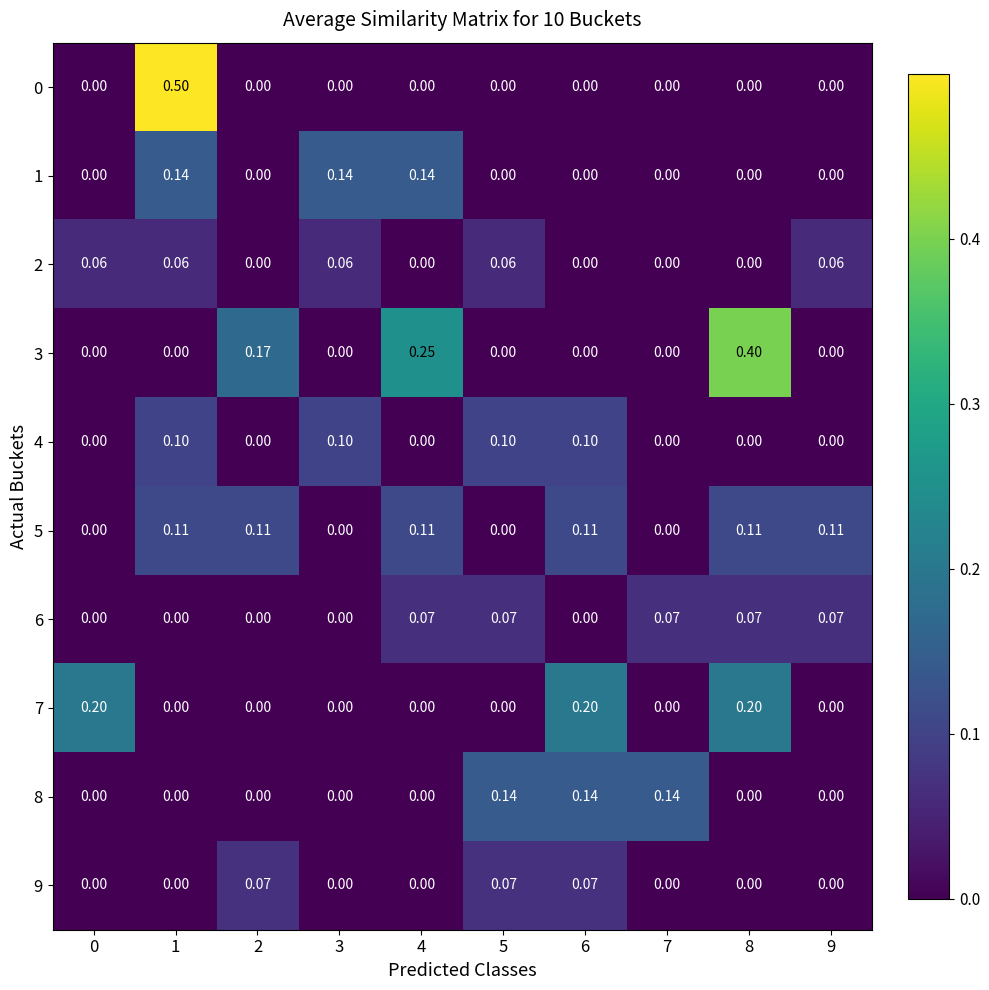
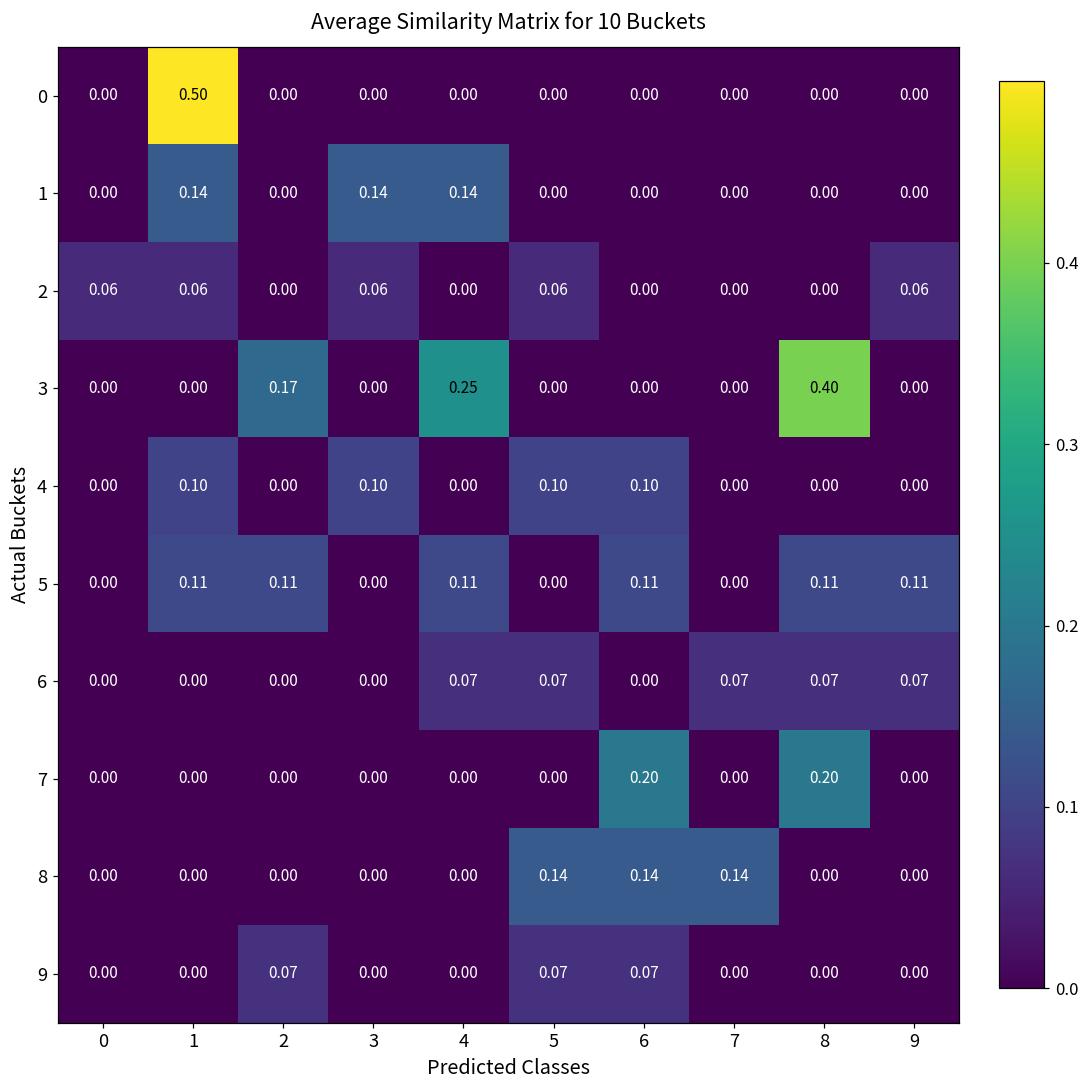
  {
    "0": {
      "0": 0.00,
      "1": 0.50,
      "2": 0.00,
      "3": 0.00,
      "4": 0.00,
      "5": 0.00,
      "6": 0.00,
      "7": 0.00,
      "8": 0.00,
      "9": 0.00
    },
    "1": {
      "0": 0.00,
      "1": 0.14,
      "2": 0.00,
      "3": 0.14,
      "4": 0.14,
      "5": 0.00,
      "6": 0.00,
      "7": 0.00,
      "8": 0.00,
      "9": 0.00
    },
    "2": {
      "0": 0.06,
      "1": 0.06,
      "2": 0.00,
      "3": 0.06,
      "4": 0.00,
      "5": 0.06,
      "6": 0.00,
      "7": 0.00,
      "8": 0.00,
      "9": 0.06
    },
    "3": {
      "0": 0.00,
      "1": 0.00,
      "2": 0.17,
      "3": 0.00,
      "4": 0.25,
      "5": 0.00,
      "6": 0.00,
      "7": 0.00,
      "8": 0.40,
      "9": 0.00
    },
    "4": {
      "0": 0.00,
      "1": 0.10,
      "2": 0.00,
      "3": 0.10,
      "4": 0.00,
      "5": 0.10,
      "6": 0.10,
      "7": 0.00,
      "8": 0.00,
      "9": 0.00
    },
    "5": {
      "0": 0.00,
      "1": 0.11,
      "2": 0.11,
      "3": 0.00,
      "4": 0.11,
      "5": 0.00,
      "6": 0.11,
      "7": 0.00,
      "8": 0.11,
      "9": 0.11
    },
    "6": {
      "0": 0.00,
      "1": 0.00,
      "2": 0.00,
      "3": 0.00,
      "4": 0.07,
      "5": 0.07,
      "6": 0.00,
      "7": 0.07,
      "8": 0.07,
      "9": 0.07
    },
    "7": {
-     "0": 0.20,
+     "0": 0.00,
      "1": 0.00,
      "2": 0.00,
      "3": 0.00,
      "4": 0.00,
      "5": 0.00,
      "6": 0.20,
      "7": 0.00,
      "8": 0.20,
      "9": 0.00
    },
    "8": {
      "0": 0.00,
      "1": 0.00,
      "2": 0.00,
      "3": 0.00,
      "4": 0.00,
      "5": 0.14,
      "6": 0.14,
      "7": 0.14,
      "8": 0.00,
      "9": 0.00
    },
    "9": {
      "0": 0.00,
      "1": 0.00,
      "2": 0.07,
      "3": 0.00,
      "4": 0.00,
      "5": 0.07,
      "6": 0.07,
      "7": 0.00,
      "8": 0.00,
      "9": 0.00
    }
  }
